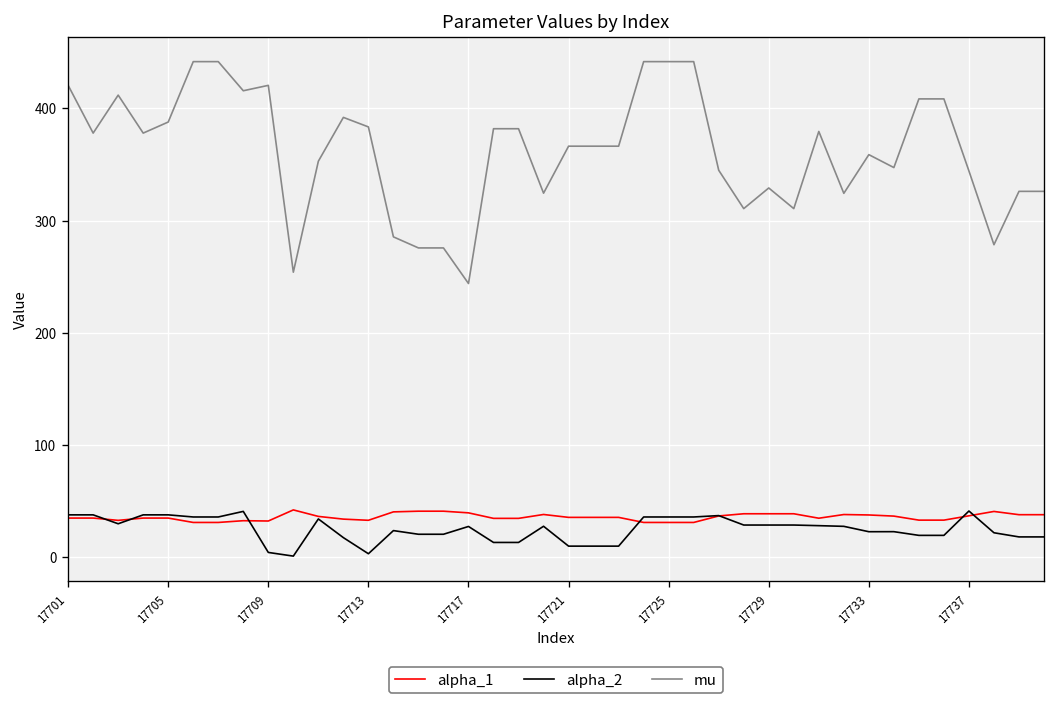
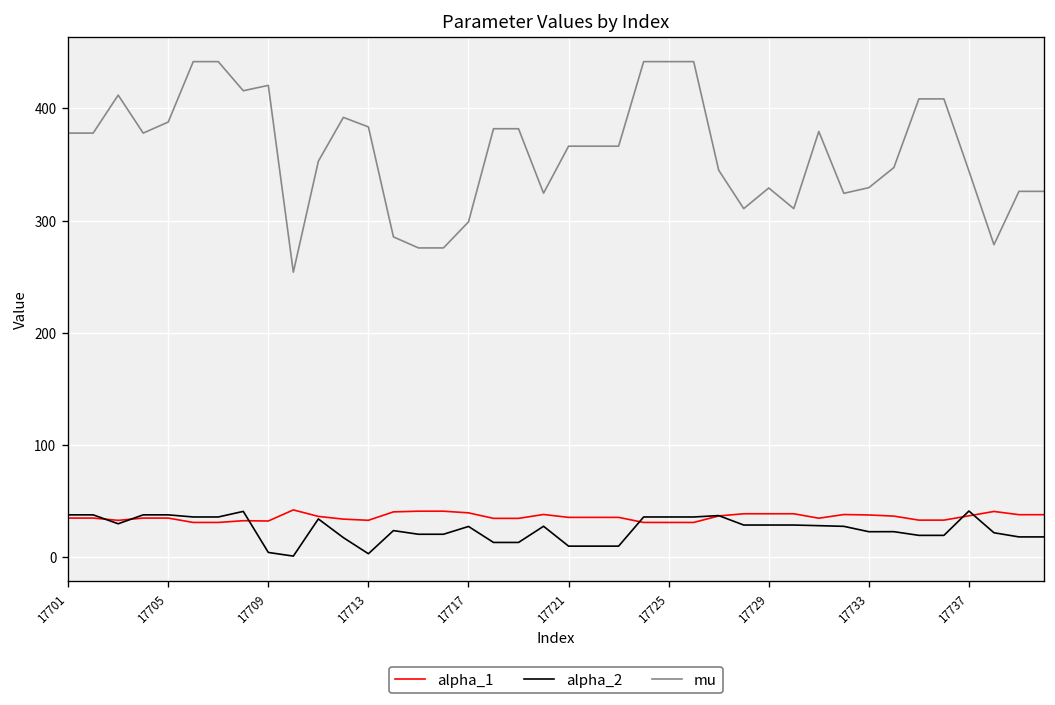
  {
    "alpha_1": {
      "17701": 30,
      "17705": 30,
      "17709": 30,
      "17713": 30,
      "17717": 40,
      "17721": 40,
      "17725": 30,
      "17729": 40,
      "17733": 40,
      "17737": 40
    },
    "alpha_2": {
      "17701": 40,
      "17705": 40,
      "17709": 0,
      "17713": 0,
      "17717": 30,
      "17721": 10,
      "17725": 40,
      "17729": 30,
      "17733": 20,
      "17737": 40
    },
    "mu": {
-     "17701": 420,
+     "17701": 380,
      "17705": 390,
      "17709": 420,
      "17713": 380,
-     "17717": 240,
+     "17717": 300,
      "17721": 370,
      "17725": 440,
      "17729": 330,
-     "17733": 360,
+     "17733": 330,
      "17737": 340
    }
  }
